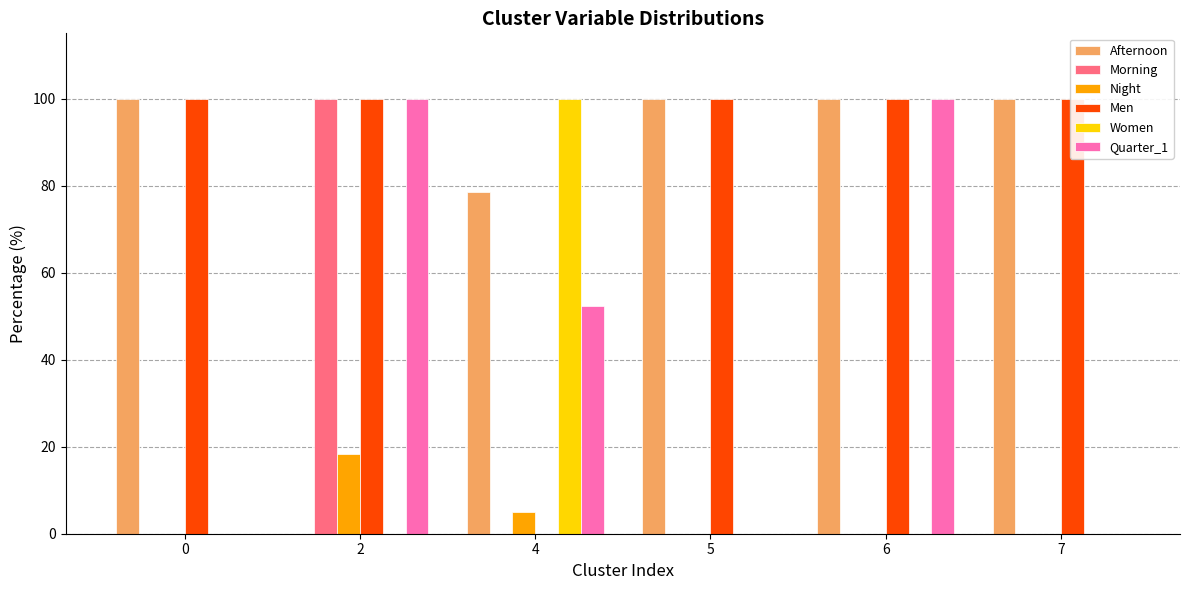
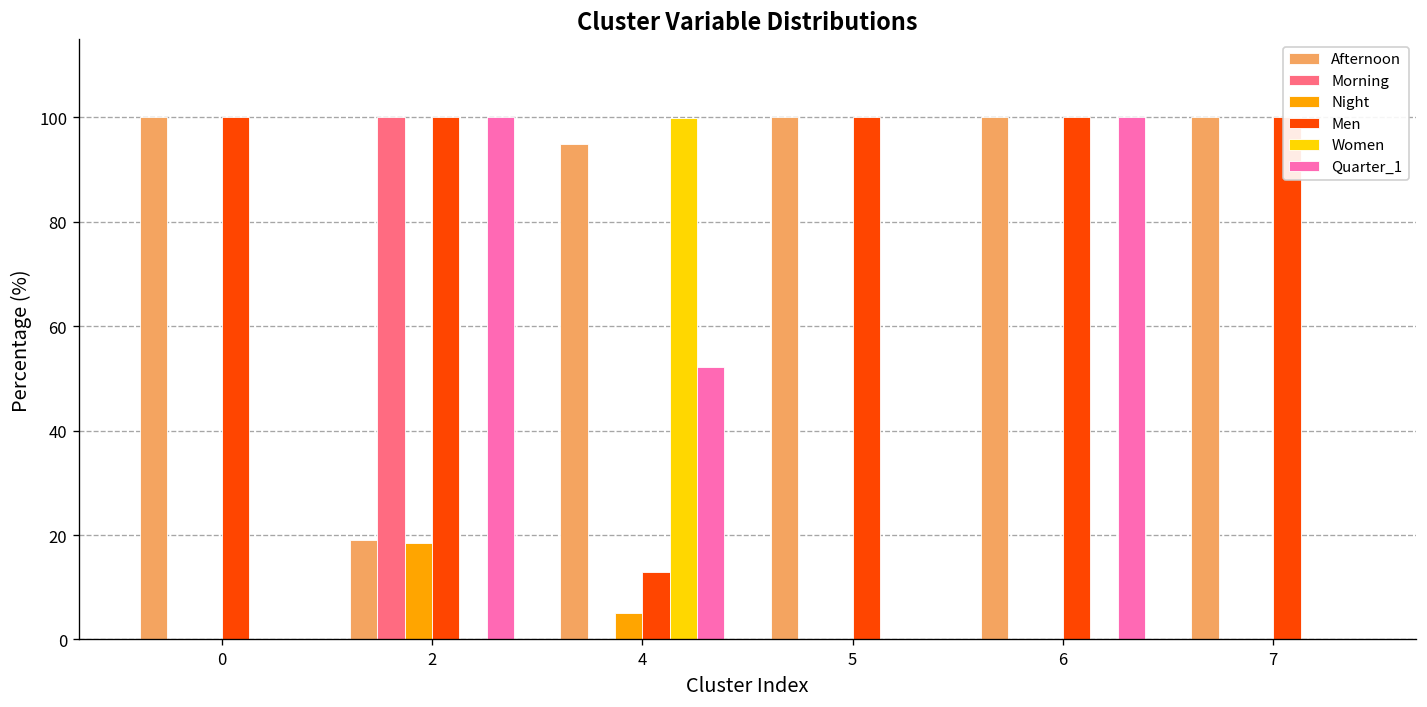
  {
    "Afternoon": {
      "0": 100,
-     "2": 0,
-     "4": 79,
+     "2": 19,
+     "4": 95,
      "5": 100,
      "6": 100,
      "7": 100
    },
    "Men": {
      "0": 100,
      "2": 100,
-     "4": 0,
+     "4": 13,
      "5": 100,
      "6": 100
    }
  }
